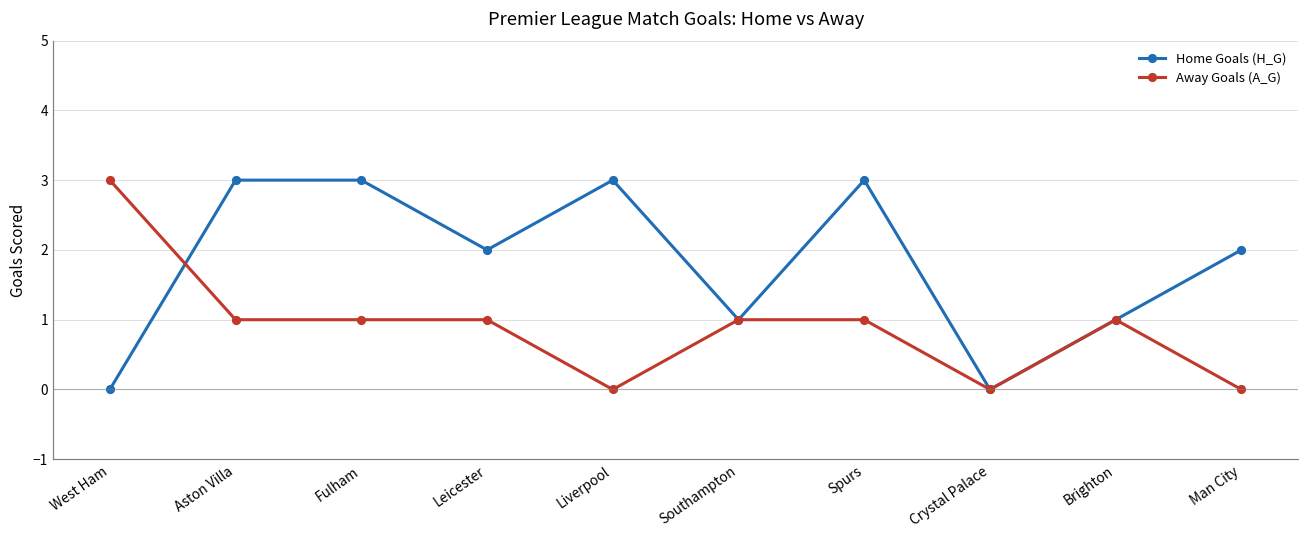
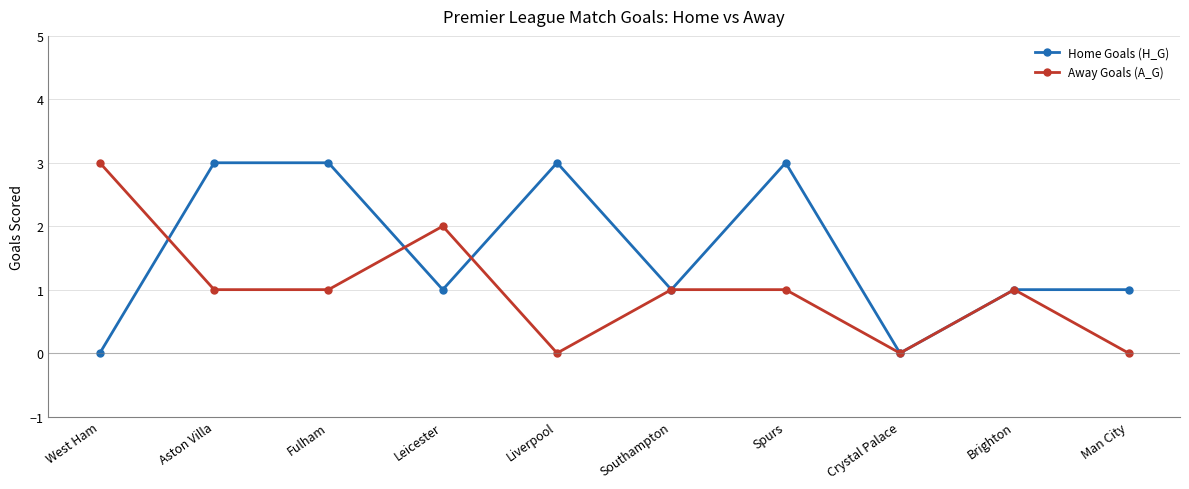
  {
    "Home Goals (H_G)": {
      "West Ham": 0,
      "Aston Villa": 3,
      "Fulham": 3,
-     "Leicester": 2,
+     "Leicester": 1,
      "Liverpool": 3,
      "Spurs": 3,
-     "Man City": 2
+     "Man City": 1
    },
    "Away Goals (A_G)": {
      "West Ham": 3,
      "Aston Villa": 1,
      "Fulham": 1,
-     "Leicester": 1,
+     "Leicester": 2,
      "Liverpool": 0,
      "Spurs": 1,
      "Man City": 0
    }
  }
